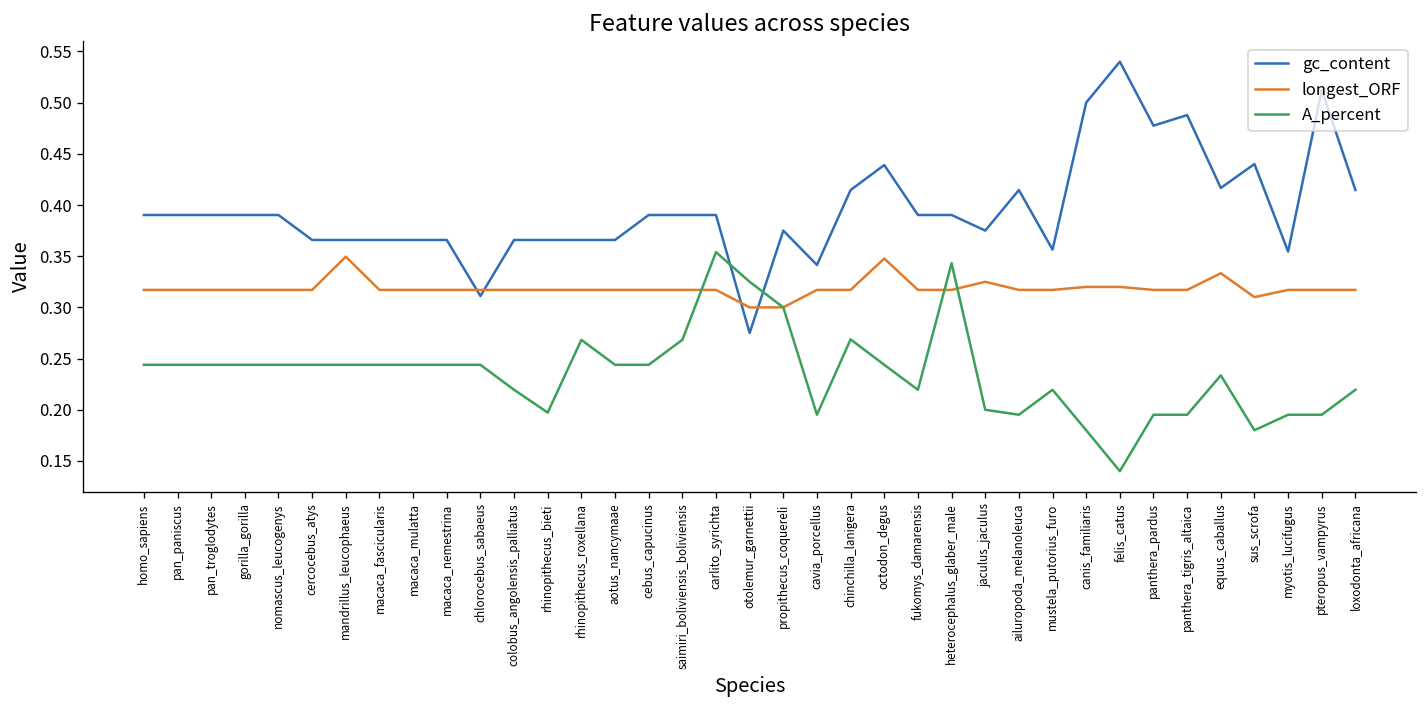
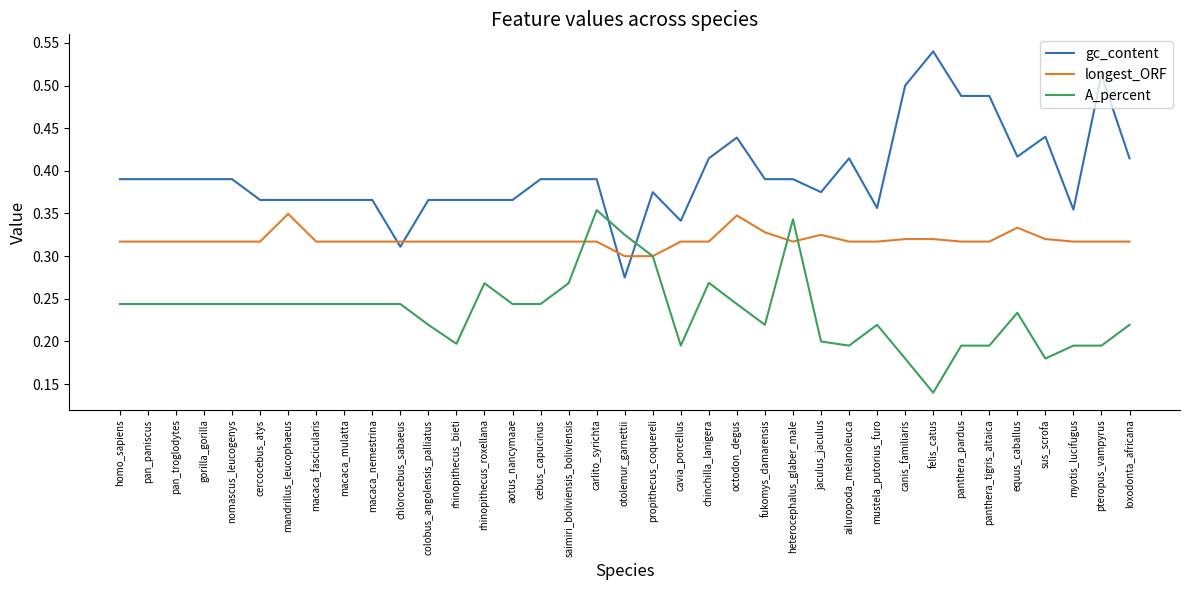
  {
    "gc_content": {
      "homo_sapiens": 0.39,
      "pan_paniscus": 0.39,
      "pan_troglodytes": 0.39,
      "gorilla_gorilla": 0.39,
      "nomascus_leucogenys": 0.39,
      "cercocebus_atys": 0.37,
      "mandrillus_leucophaeus": 0.37,
      "macaca_fascicularis": 0.37,
      "macaca_mulatta": 0.37,
      "macaca_nemestrina": 0.37,
      "chlorocebus_sabaeus": 0.31,
      "colobus_angolensis_palliatus": 0.37,
      "rhinopithecus_bieti": 0.37,
      "rhinopithecus_roxellana": 0.37,
      "aotus_nancymaae": 0.37,
      "cebus_capucinus": 0.39,
      "saimiri_boliviensis_boliviensis": 0.39,
      "carlito_syrichta": 0.39,
      "otolemur_garnettii": 0.28,
      "propithecus_coquereli": 0.38,
      "cavia_porcellus": 0.34,
      "chinchilla_lanigera": 0.41,
      "octodon_degus": 0.44,
      "fukomys_damarensis": 0.39,
      "heterocephalus_glaber_male": 0.39,
      "jaculus_jaculus": 0.38,
      "ailuropoda_melanoleuca": 0.41,
      "mustela_putorius_furo": 0.36,
      "canis_familiaris": 0.50,
      "felis_catus": 0.54,
-     "panthera_pardus": 0.48,
+     "panthera_pardus": 0.49,
      "panthera_tigris_altaica": 0.49,
      "equus_caballus": 0.42,
      "sus_scrofa": 0.44,
      "myotis_lucifugus": 0.35,
      "loxodonta_africana": 0.41
    },
    "longest_ORF": {
      "homo_sapiens": 0.32,
      "pan_paniscus": 0.32,
      "pan_troglodytes": 0.32,
      "gorilla_gorilla": 0.32,
      "nomascus_leucogenys": 0.32,
      "cercocebus_atys": 0.32,
      "mandrillus_leucophaeus": 0.35,
      "macaca_fascicularis": 0.32,
      "macaca_mulatta": 0.32,
      "macaca_nemestrina": 0.32,
      "chlorocebus_sabaeus": 0.32,
      "colobus_angolensis_palliatus": 0.32,
      "rhinopithecus_bieti": 0.32,
      "rhinopithecus_roxellana": 0.32,
      "aotus_nancymaae": 0.32,
      "cebus_capucinus": 0.32,
      "saimiri_boliviensis_boliviensis": 0.32,
      "carlito_syrichta": 0.32,
      "otolemur_garnettii": 0.30,
      "cavia_porcellus": 0.32,
      "chinchilla_lanigera": 0.32,
      "octodon_degus": 0.35,
-     "fukomys_damarensis": 0.32,
+     "fukomys_damarensis": 0.33,
      "heterocephalus_glaber_male": 0.32,
      "jaculus_jaculus": 0.33,
      "ailuropoda_melanoleuca": 0.32,
      "mustela_putorius_furo": 0.32,
      "canis_familiaris": 0.32,
      "felis_catus": 0.32,
      "panthera_pardus": 0.32,
      "panthera_tigris_altaica": 0.32,
      "equus_caballus": 0.33,
-     "sus_scrofa": 0.31,
+     "sus_scrofa": 0.32,
      "myotis_lucifugus": 0.32,
      "pteropus_vampyrus": 0.32,
      "loxodonta_africana": 0.32
    },
    "A_percent": {
      "homo_sapiens": 0.24,
      "pan_paniscus": 0.24,
      "pan_troglodytes": 0.24,
      "gorilla_gorilla": 0.24,
      "nomascus_leucogenys": 0.24,
      "cercocebus_atys": 0.24,
      "mandrillus_leucophaeus": 0.24,
      "macaca_fascicularis": 0.24,
      "macaca_mulatta": 0.24,
      "macaca_nemestrina": 0.24,
      "chlorocebus_sabaeus": 0.24,
      "colobus_angolensis_palliatus": 0.22,
      "rhinopithecus_bieti": 0.20,
      "rhinopithecus_roxellana": 0.27,
      "aotus_nancymaae": 0.24,
      "cebus_capucinus": 0.24,
      "saimiri_boliviensis_boliviensis": 0.27,
      "carlito_syrichta": 0.35,
      "otolemur_garnettii": 0.33,
      "cavia_porcellus": 0.20,
      "chinchilla_lanigera": 0.27,
      "octodon_degus": 0.24,
      "fukomys_damarensis": 0.22,
      "heterocephalus_glaber_male": 0.34,
      "jaculus_jaculus": 0.20,
      "ailuropoda_melanoleuca": 0.20,
      "mustela_putorius_furo": 0.22,
      "canis_familiaris": 0.18,
      "felis_catus": 0.14,
      "panthera_pardus": 0.20,
      "panthera_tigris_altaica": 0.20,
      "equus_caballus": 0.23,
      "sus_scrofa": 0.18,
      "myotis_lucifugus": 0.20,
      "pteropus_vampyrus": 0.20,
      "loxodonta_africana": 0.22
    }
  }
